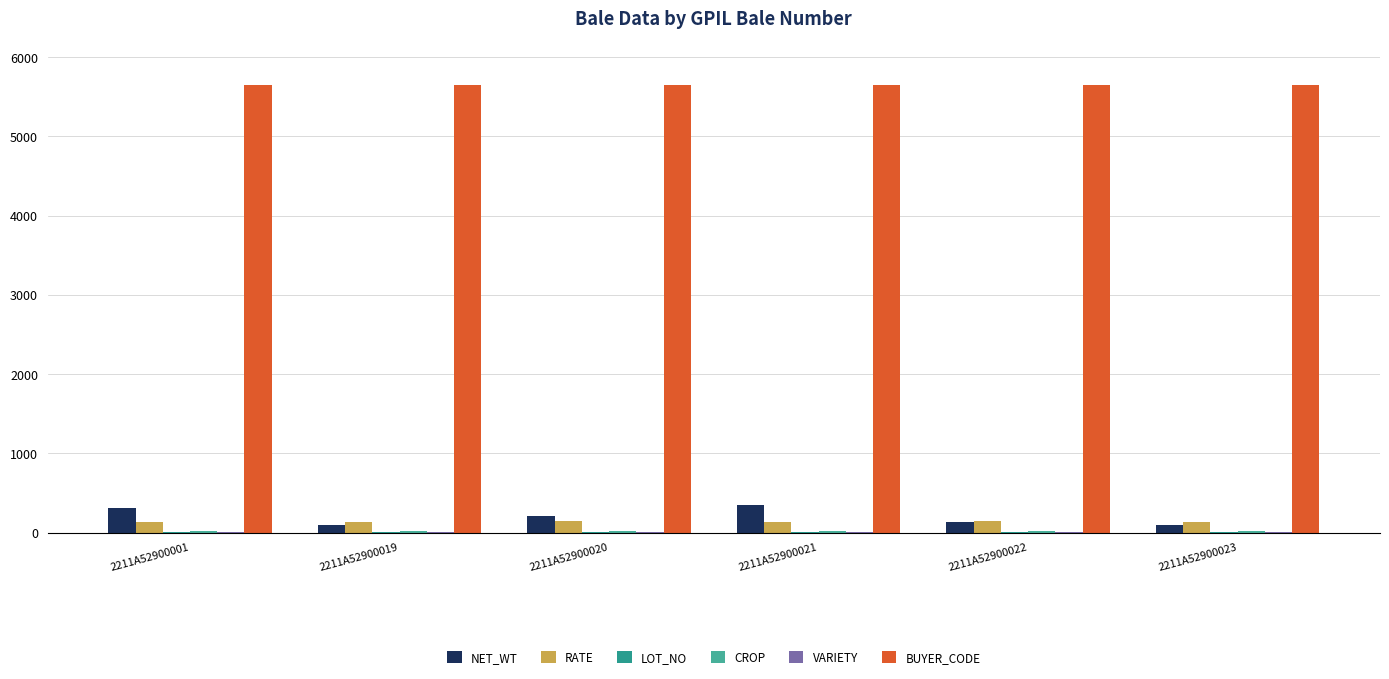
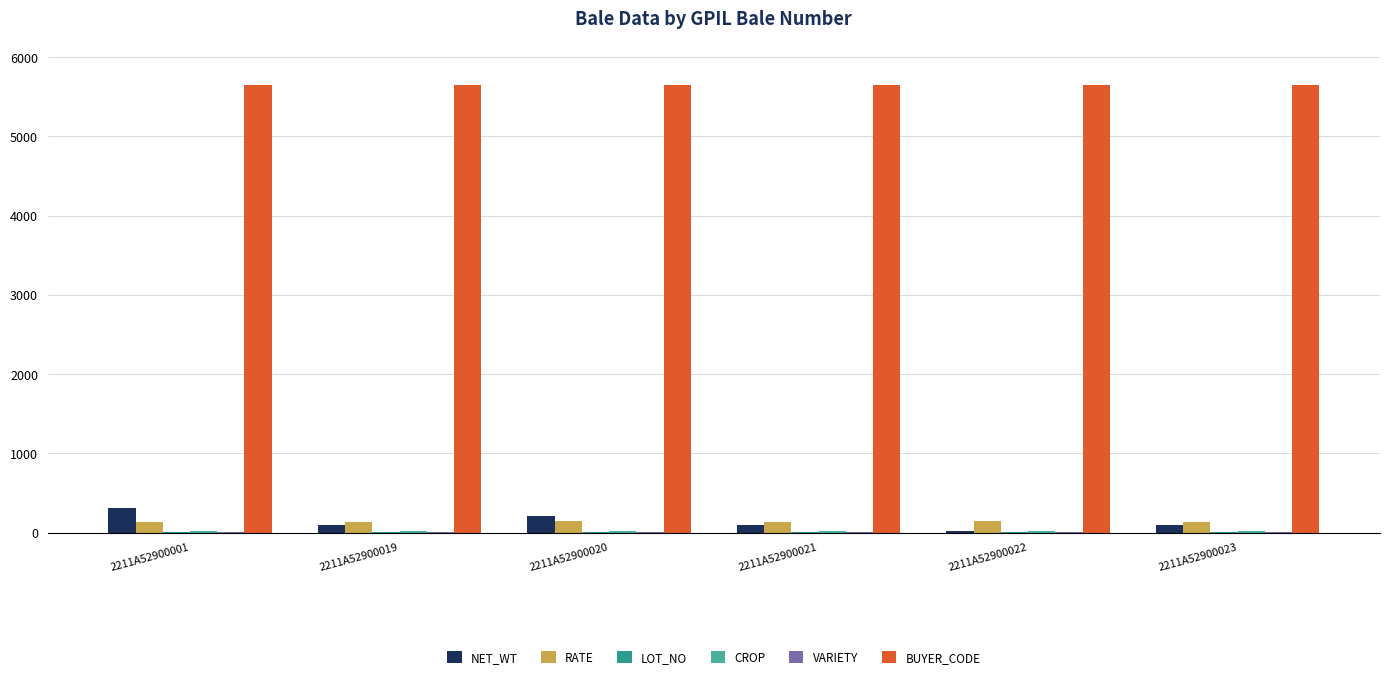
  {
    "NET_WT": {
      "2211A52900001": 300,
      "2211A52900019": 100,
      "2211A52900020": 200,
-     "2211A52900021": 400,
-     "2211A52900022": 100,
+     "2211A52900021": 100,
+     "2211A52900022": 0,
      "2211A52900023": 100
    },
    "RATE": {
      "2211A52900001": 100,
      "2211A52900019": 100,
      "2211A52900020": 100,
      "2211A52900021": 100,
      "2211A52900022": 100,
      "2211A52900023": 100
    },
    "BUYER_CODE": {
      "2211A52900001": 5700,
      "2211A52900019": 5700,
      "2211A52900020": 5700,
      "2211A52900021": 5700,
      "2211A52900022": 5700,
      "2211A52900023": 5700
    }
  }
